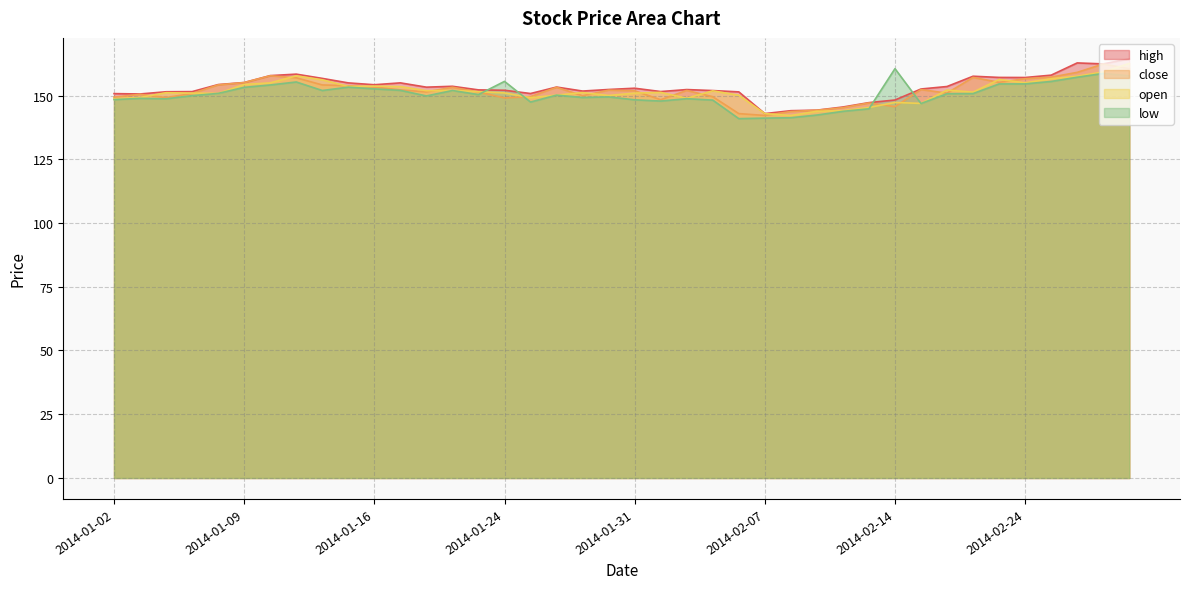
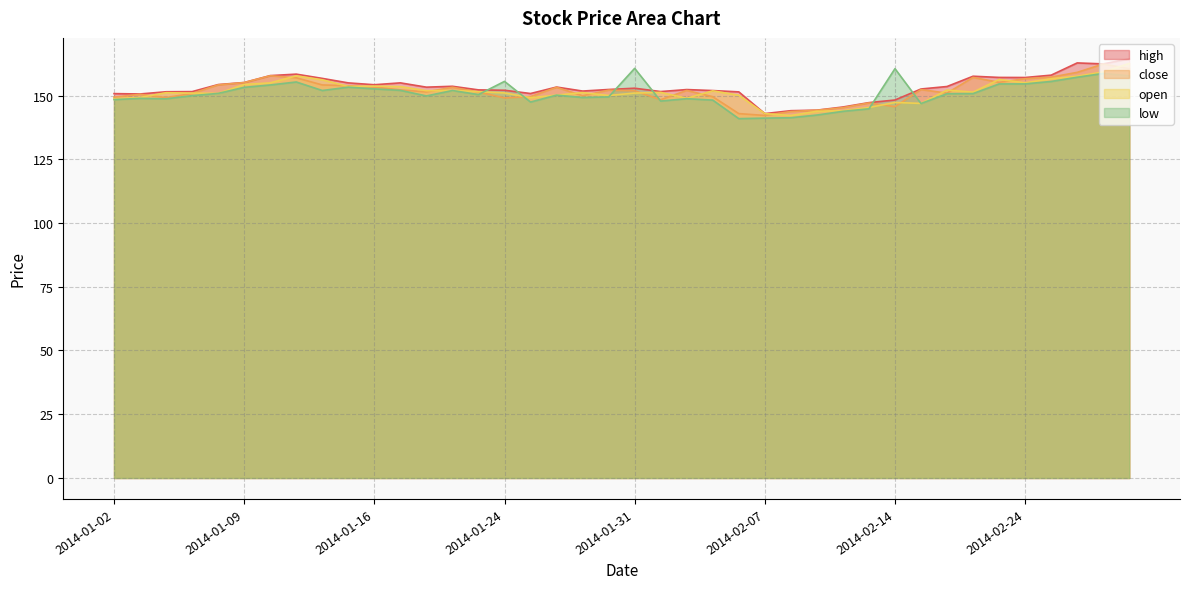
  {
    "low": {
      "2014-01-09": 153,
      "2014-01-24": 156,
-     "2014-01-31": 148,
+     "2014-01-31": 161,
      "2014-02-07": 141,
      "2014-02-14": 161
    }
  }
